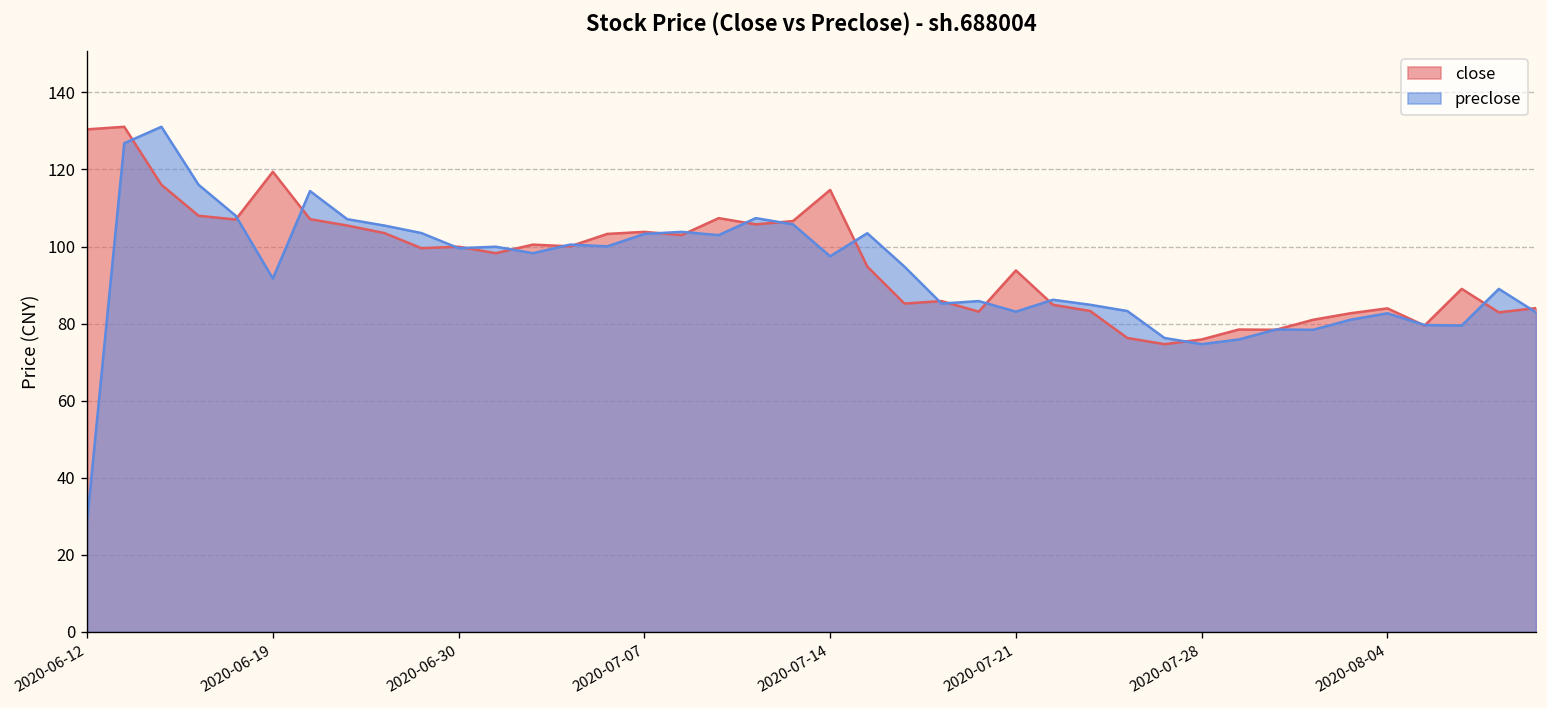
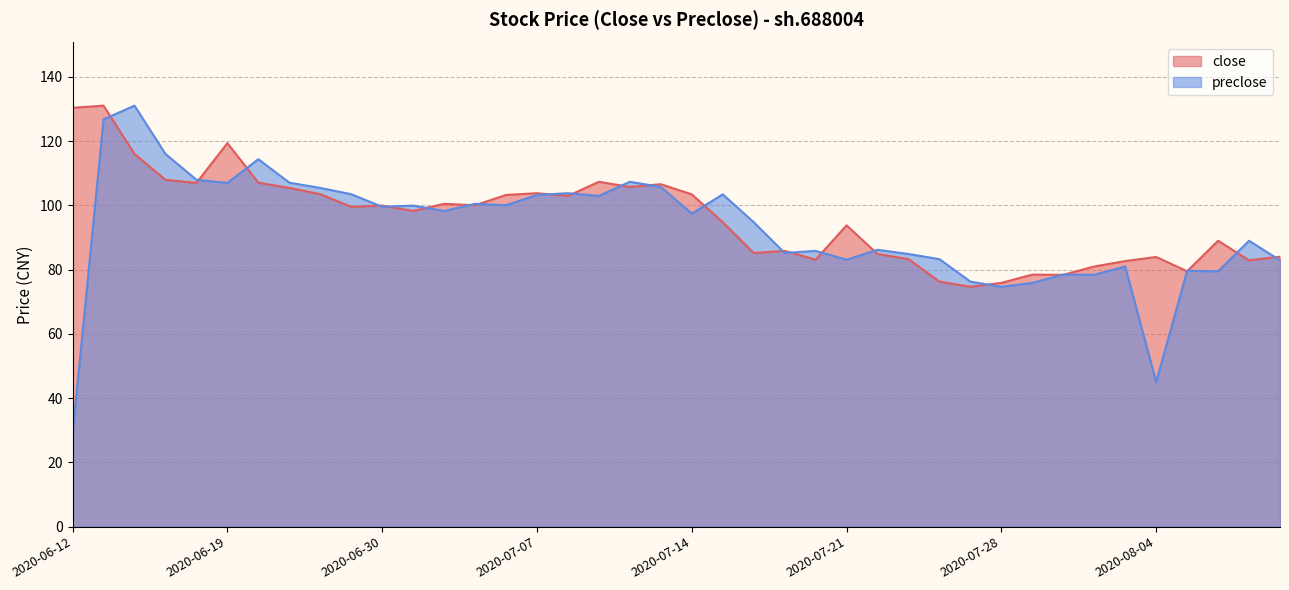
  {
    "close": {
      "2020-06-12": 130,
      "2020-06-19": 119,
-     "2020-07-14": 115,
+     "2020-07-14": 103,
      "2020-07-21": 94,
      "2020-07-28": 76,
      "2020-08-04": 84
    },
    "preclose": {
      "2020-06-12": 29,
-     "2020-06-19": 92,
+     "2020-06-19": 107,
      "2020-07-14": 97,
      "2020-07-21": 83,
      "2020-07-28": 75,
-     "2020-08-04": 83
+     "2020-08-04": 45
    }
  }
